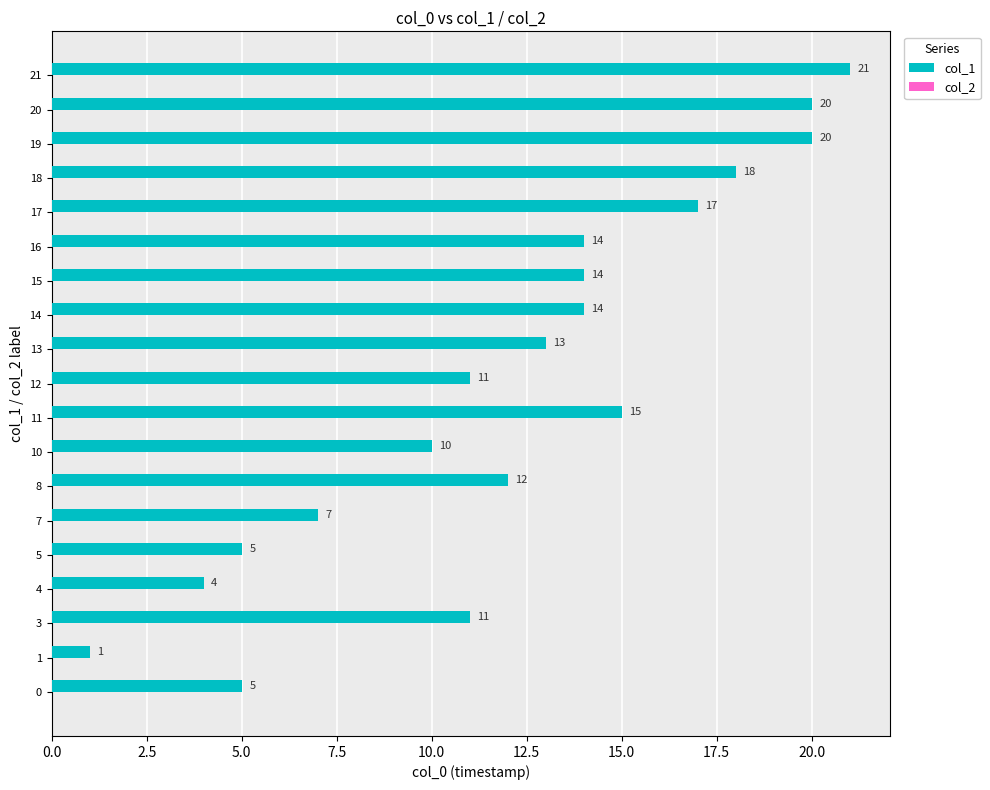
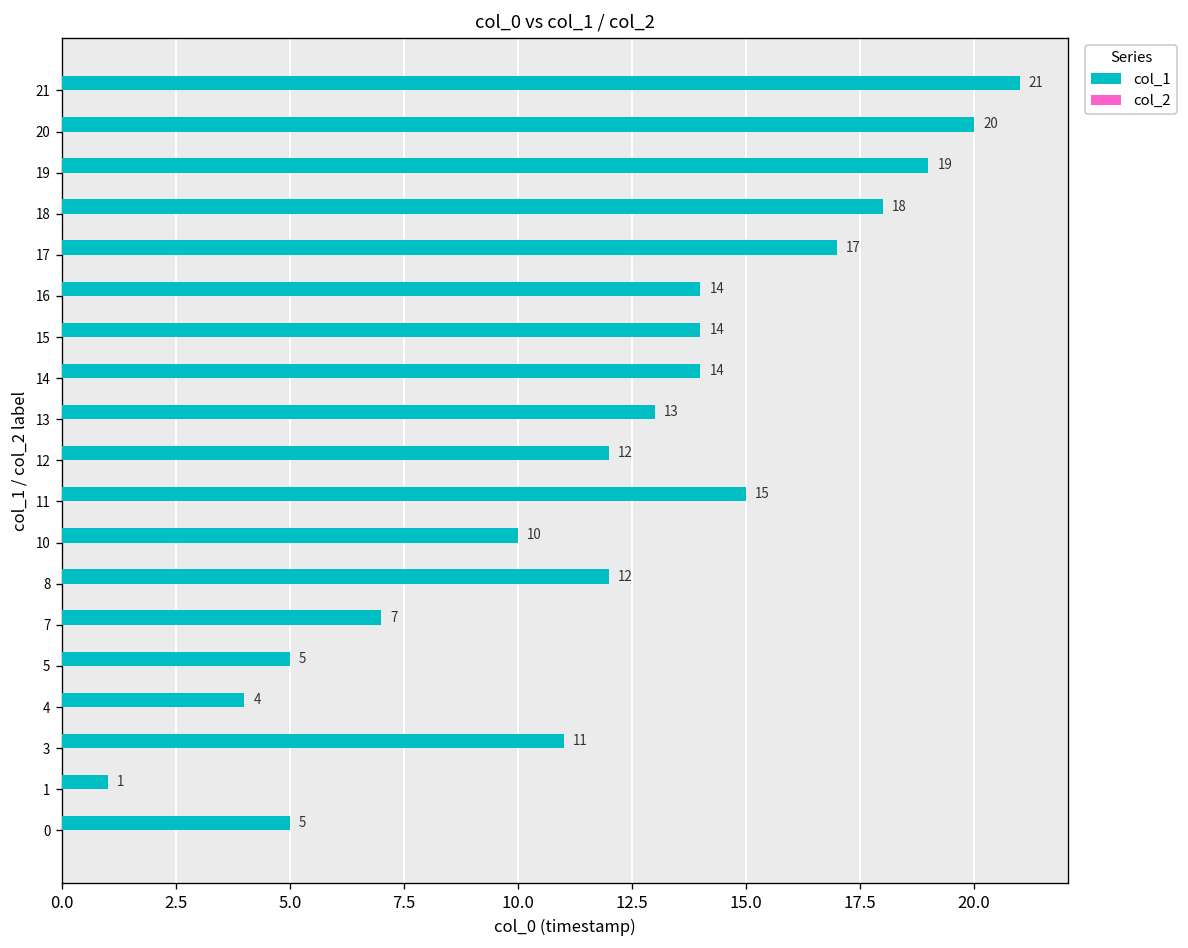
  {
    "col_1": {
      "21": 21,
      "20": 20,
-     "19": 20,
+     "19": 19,
      "18": 18,
      "17": 17,
      "16": 14,
      "15": 14,
      "14": 14,
      "13": 13,
-     "12": 11,
+     "12": 12,
      "11": 15,
      "10": 10,
      "8": 12,
      "7": 7,
      "5": 5,
      "4": 4,
      "3": 11,
      "1": 1,
      "0": 5
    },
    "col_2": {
      "21": 0.0,
      "20": 0.0,
      "19": 0.0,
      "18": 0.0,
      "17": 0.0,
      "16": 0.0,
      "15": 0.0,
      "14": 0.0,
      "13": 0.0,
      "12": 0.0,
      "11": 0.0,
      "10": 0.0,
      "8": 0.0,
      "7": 0.0,
      "5": 0.0,
      "4": 0.0,
      "3": 0.0,
      "1": 0.0,
      "0": 0.0
    }
  }
